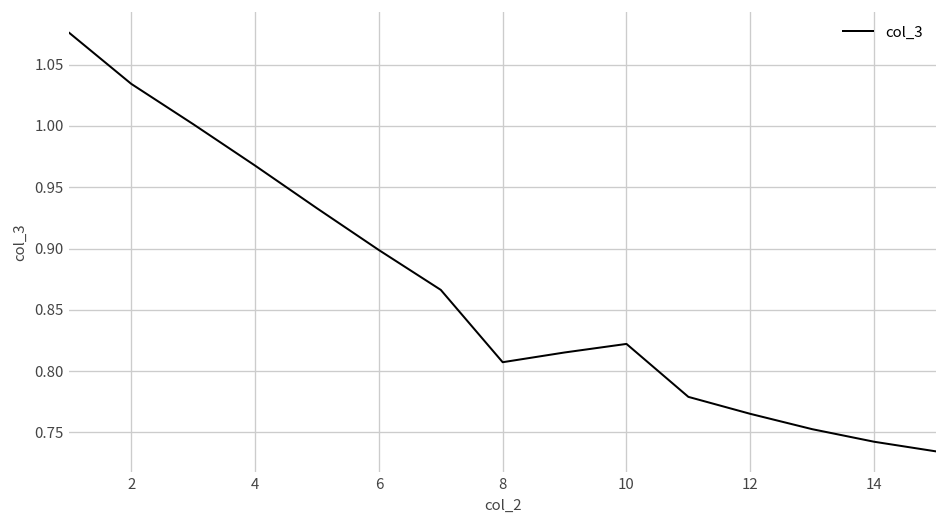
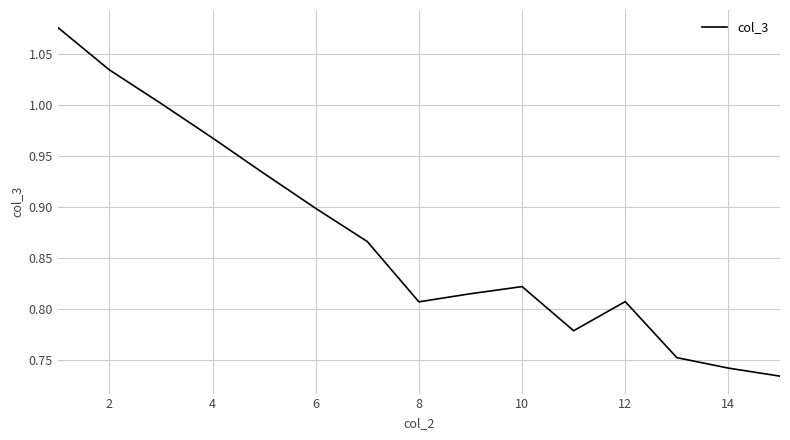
  {
    "2": 1.034,
    "4": 0.968,
    "6": 0.899,
    "8": 0.807,
    "10": 0.822,
-   "12": 0.765,
+   "12": 0.808,
    "14": 0.742
  }
